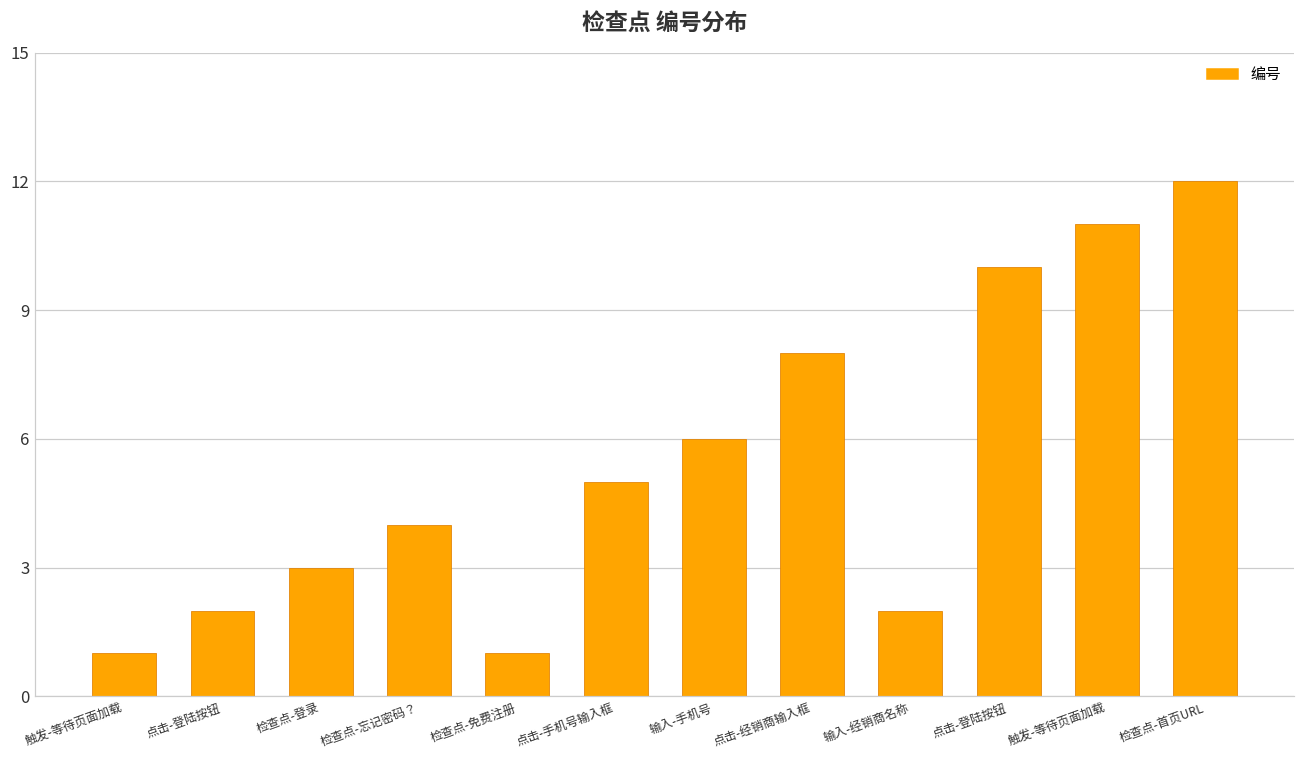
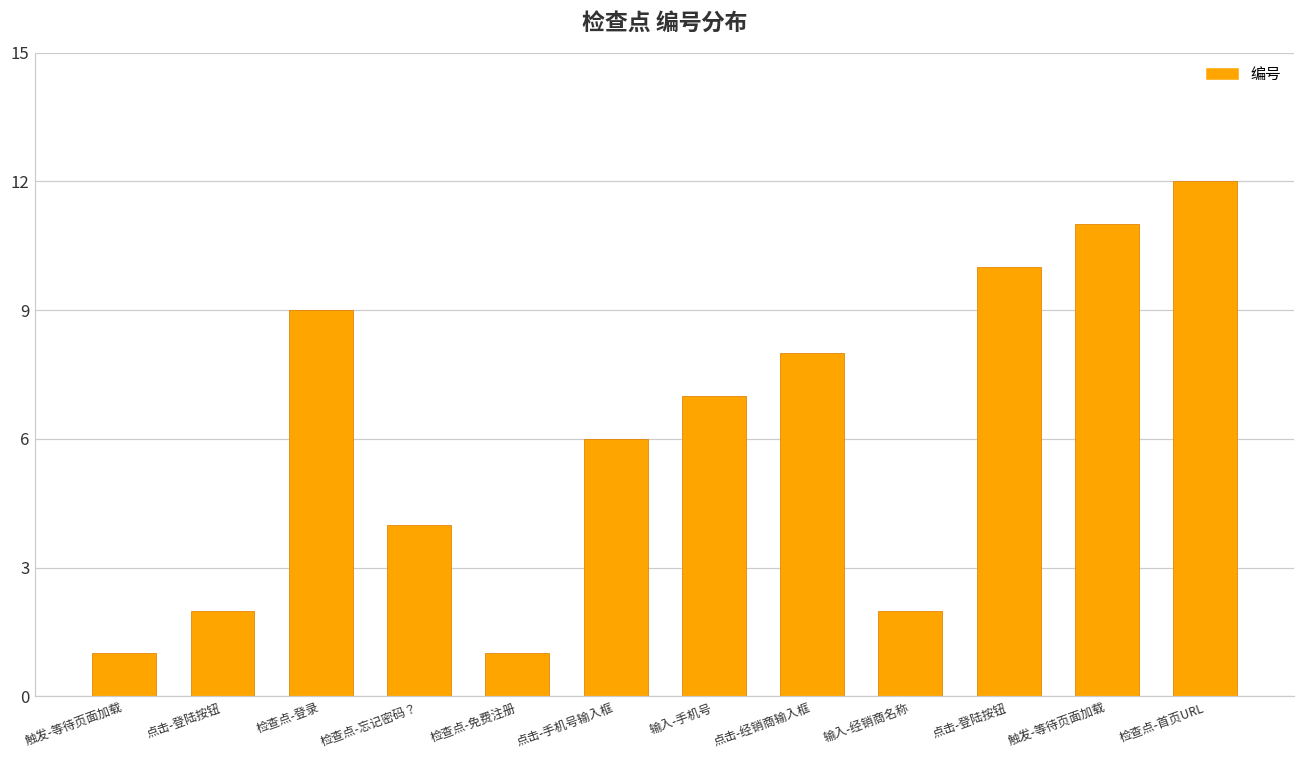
  {
-   "检查点-登录": 3,
+   "检查点-登录": 9,
    "检查点-忘记密码？": 4,
    "检查点-免费注册": 1,
-   "点击-手机号输入框": 5,
-   "输入-手机号": 6,
+   "点击-手机号输入框": 6,
+   "输入-手机号": 7,
    "点击-经销商输入框": 8,
    "输入-经销商名称": 2,
    "检查点-首页URL": 12
  }
